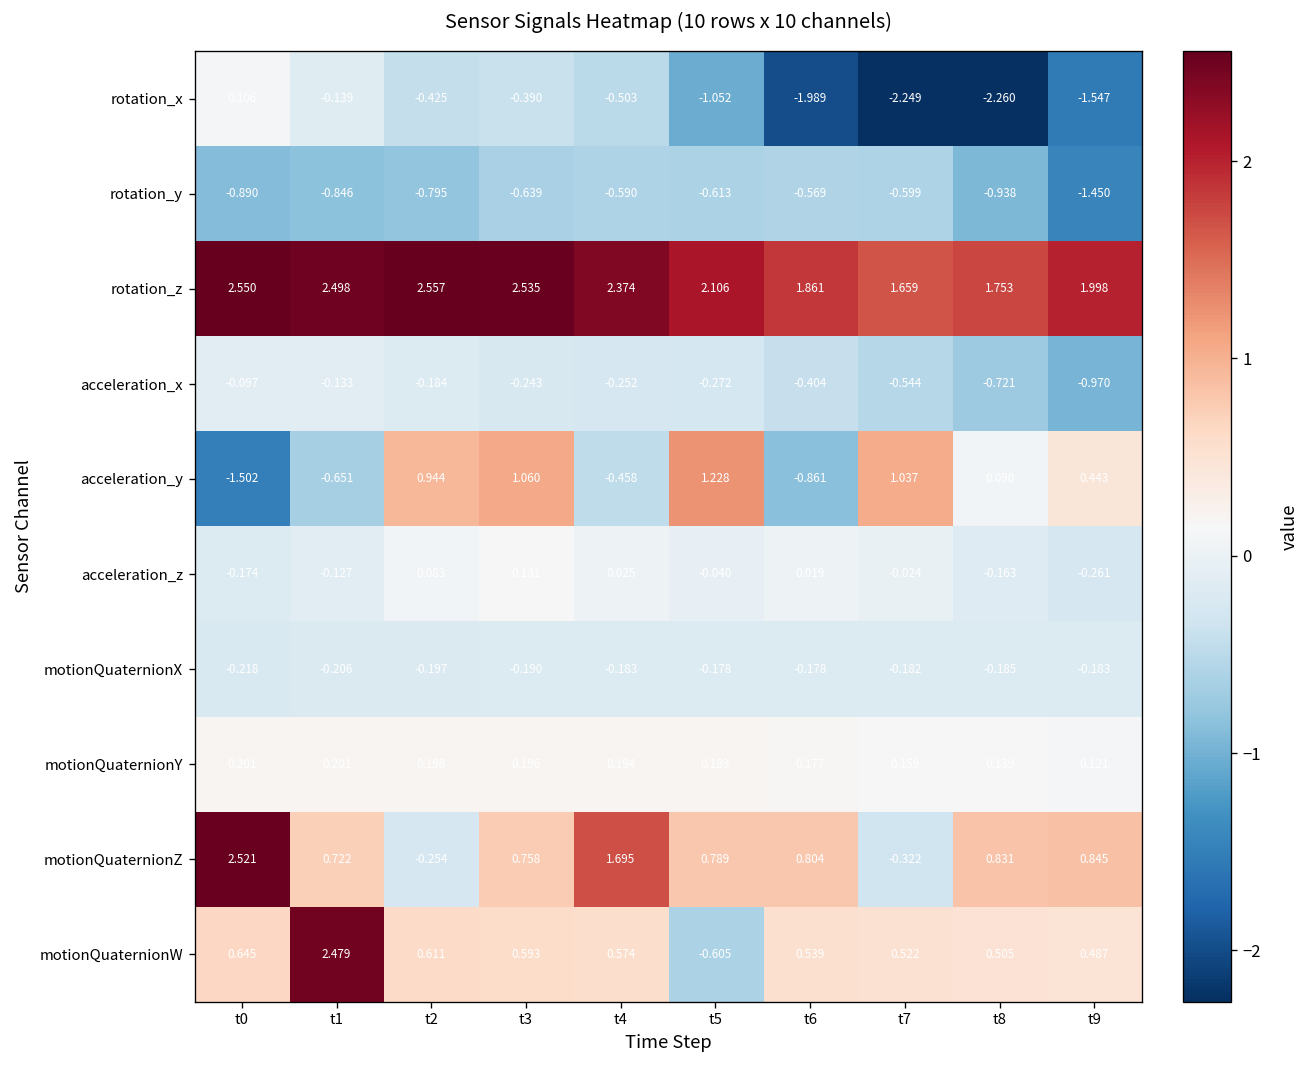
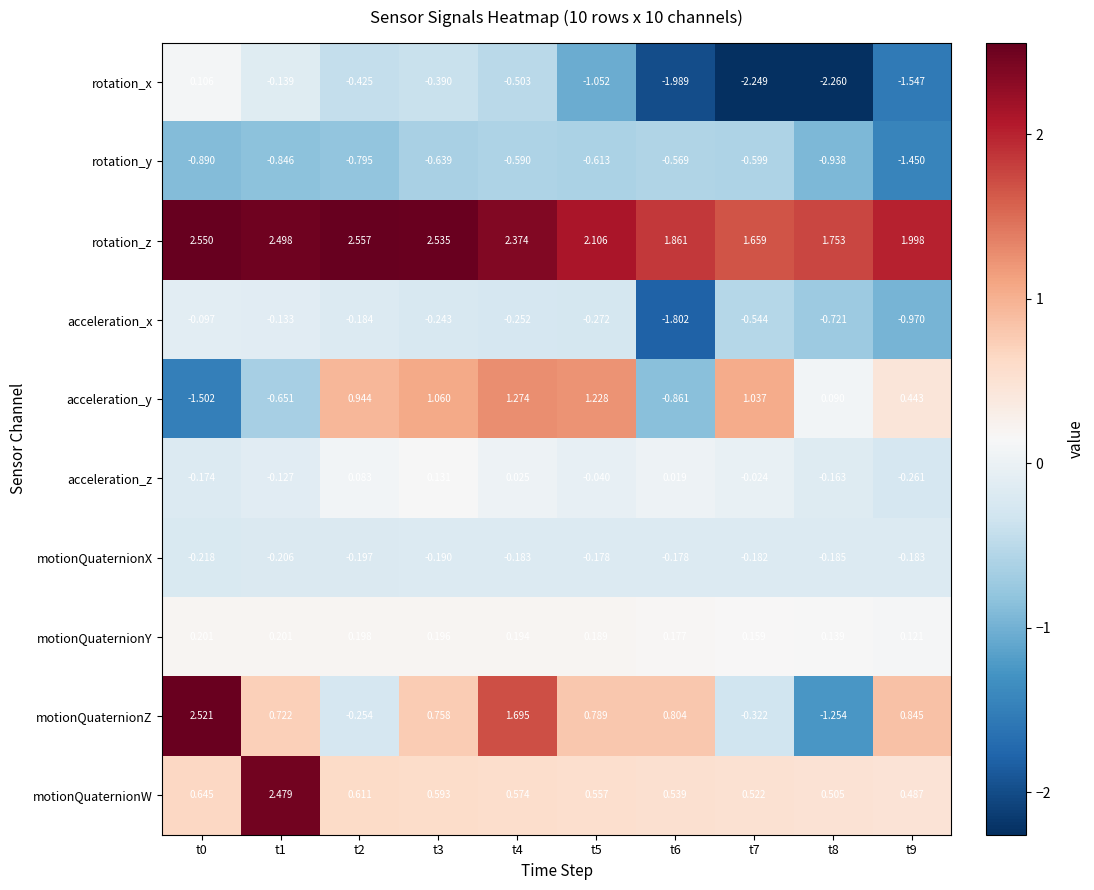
  {
    "rotation_x": {
      "t2": -0.425,
      "t3": -0.390,
      "t4": -0.503,
      "t5": -1.052,
      "t6": -1.989,
      "t7": -2.249,
      "t8": -2.260,
      "t9": -1.547
    },
    "rotation_y": {
      "t0": -0.890,
      "t1": -0.846,
      "t2": -0.795,
      "t3": -0.639,
      "t4": -0.590,
      "t5": -0.613,
      "t6": -0.569,
      "t7": -0.599,
      "t8": -0.938,
      "t9": -1.450
    },
    "rotation_z": {
      "t0": 2.550,
      "t1": 2.498,
      "t2": 2.557,
      "t3": 2.535,
      "t4": 2.374,
      "t5": 2.106,
      "t6": 1.861,
      "t7": 1.659,
      "t8": 1.753,
      "t9": 1.998
    },
    "acceleration_x": {
-     "t6": -0.404,
+     "t6": -1.802,
      "t7": -0.544,
      "t8": -0.721,
      "t9": -0.970
    },
    "acceleration_y": {
      "t0": -1.502,
      "t1": -0.651,
      "t2": 0.944,
      "t3": 1.060,
-     "t4": -0.458,
+     "t4": 1.274,
      "t5": 1.228,
      "t6": -0.861,
      "t7": 1.037
    },
    "motionQuaternionZ": {
      "t0": 2.521,
      "t1": 0.722,
      "t3": 0.758,
      "t4": 1.695,
      "t5": 0.789,
      "t6": 0.804,
-     "t8": 0.831,
+     "t8": -1.254,
      "t9": 0.845
    },
    "motionQuaternionW": {
      "t0": 0.645,
      "t1": 2.479,
      "t2": 0.611,
      "t3": 0.593,
      "t4": 0.574,
-     "t5": -0.605
+     "t5": 0.557
    }
  }
